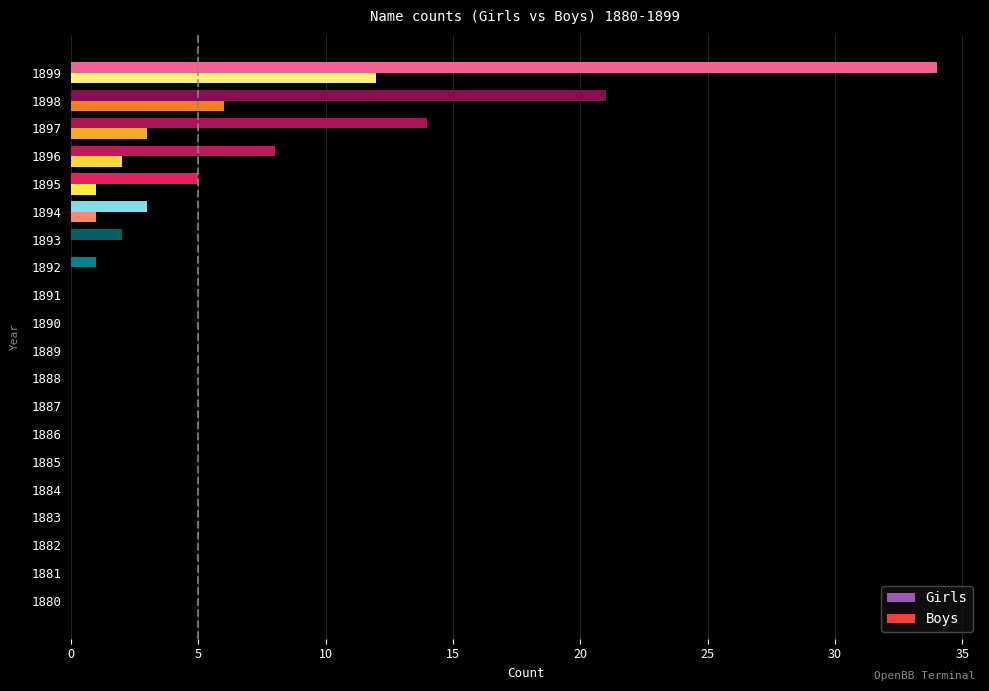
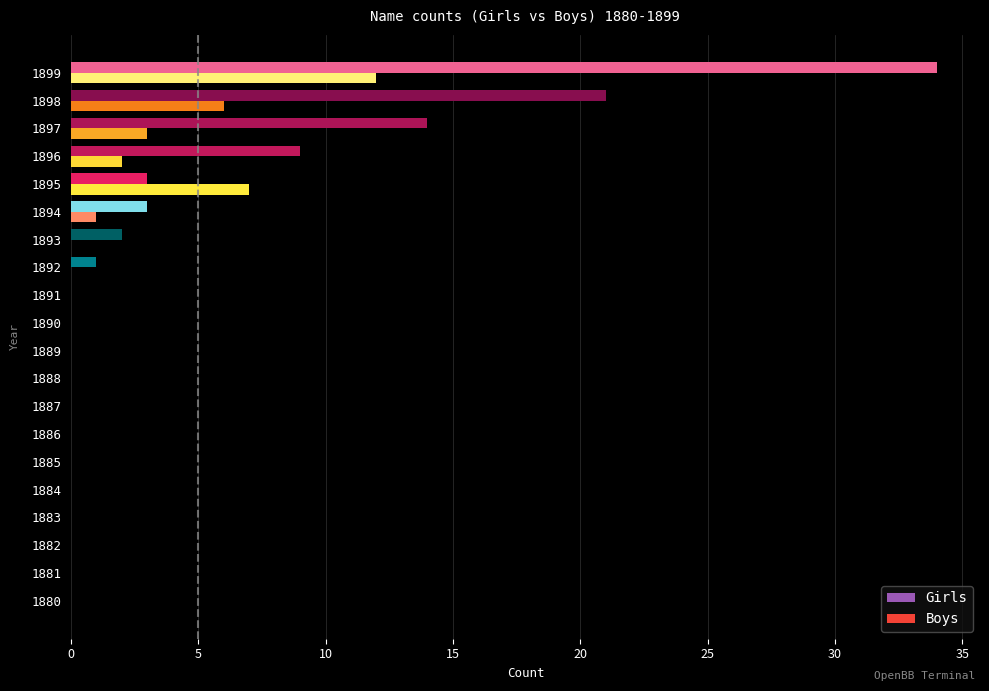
  {
    "Girls": {
      "1899": 34,
      "1898": 21,
      "1897": 14,
-     "1896": 8,
-     "1895": 5,
+     "1896": 9,
+     "1895": 3,
      "1894": 3,
      "1893": 2,
      "1892": 1,
      "1891": 0,
      "1890": 0,
      "1889": 0,
      "1888": 0,
      "1887": 0,
      "1886": 0,
      "1885": 0,
      "1884": 0,
      "1883": 0,
      "1882": 0,
      "1881": 0,
      "1880": 0
    },
    "Boys": {
      "1899": 12,
      "1898": 6,
      "1897": 3,
      "1896": 2,
-     "1895": 1,
+     "1895": 7,
      "1894": 1,
      "1893": 0,
      "1892": 0,
      "1891": 0,
      "1890": 0,
      "1889": 0,
      "1888": 0,
      "1887": 0,
      "1886": 0,
      "1885": 0,
      "1884": 0,
      "1883": 0,
      "1882": 0,
      "1881": 0,
      "1880": 0
    }
  }
